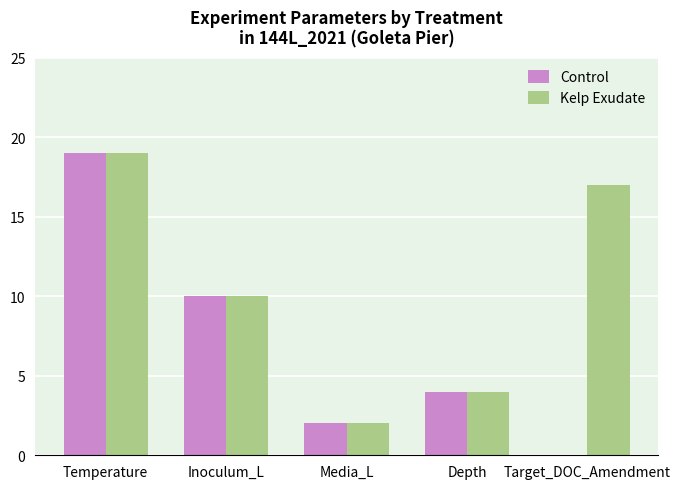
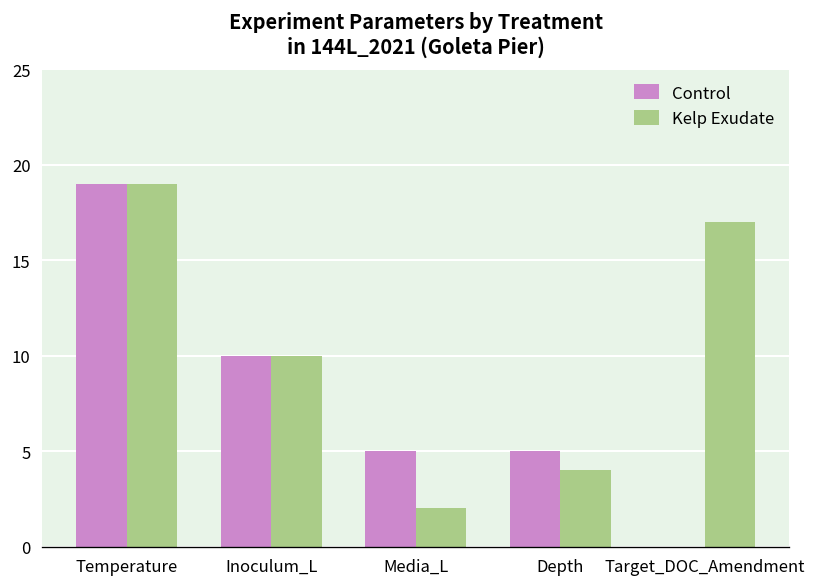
  {
    "Control": {
      "Temperature": 19,
      "Inoculum_L": 10,
-     "Media_L": 2,
-     "Depth": 4,
+     "Media_L": 5,
+     "Depth": 5,
      "Target_DOC_Amendment": 0
    },
    "Kelp Exudate": {
      "Temperature": 19,
      "Inoculum_L": 10,
      "Media_L": 2,
      "Depth": 4,
      "Target_DOC_Amendment": 17
    }
  }
